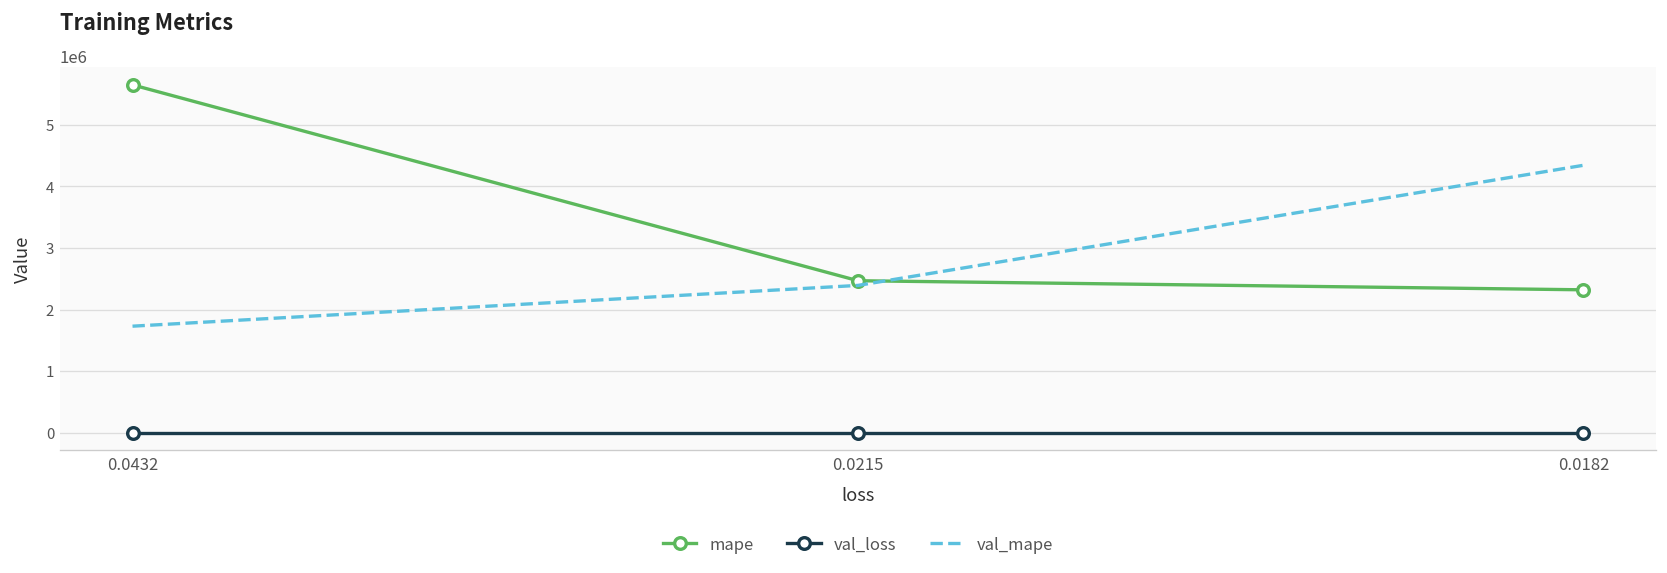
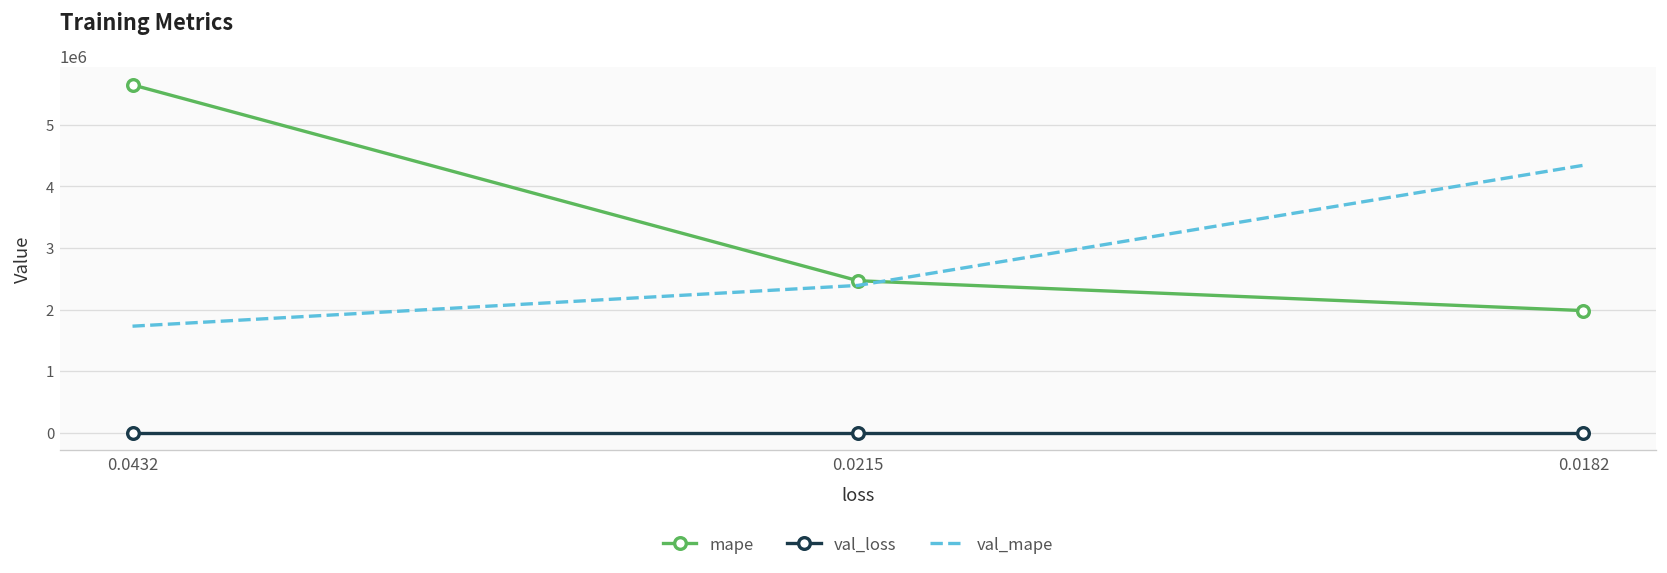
  {
    "mape": {
      "0.0432": 5600000,
      "0.0215": 2500000,
-     "0.0182": 2300000
+     "0.0182": 2000000
    },
    "val_loss": {
      "0.0432": 0,
      "0.0215": 0,
      "0.0182": 0
    },
    "val_mape": {
      "0.0432": 1700000,
      "0.0215": 2400000,
      "0.0182": 4300000
    }
  }
